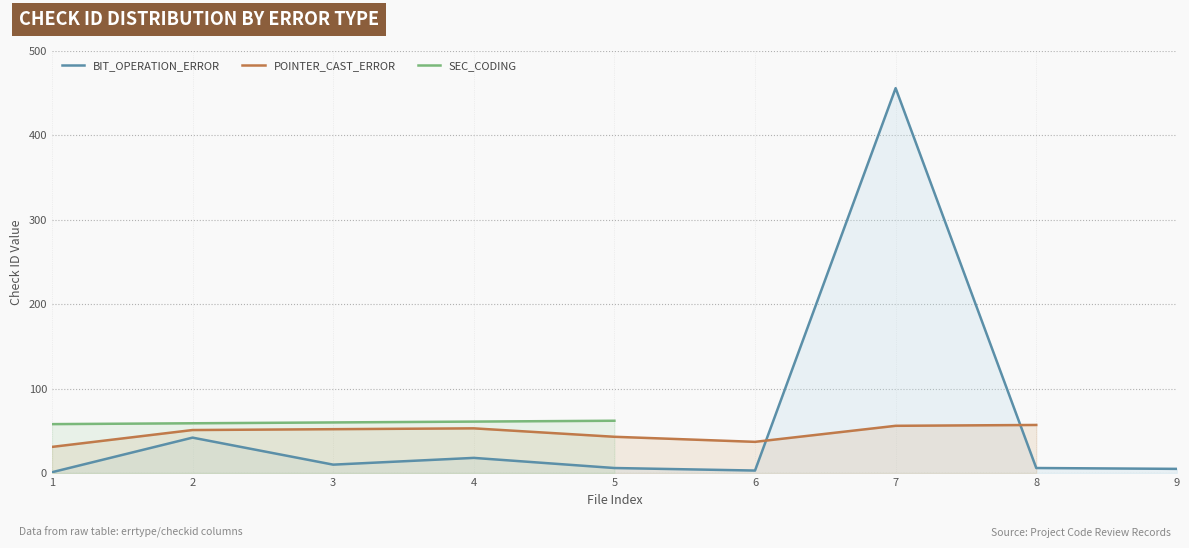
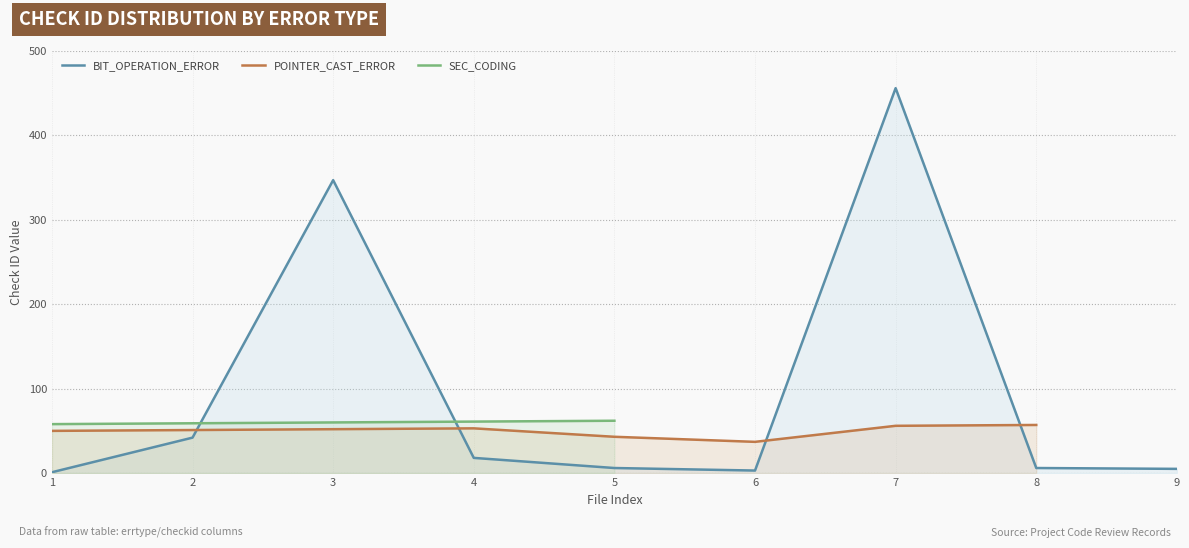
  {
    "BIT_OPERATION_ERROR": {
      "1": 0,
      "2": 40,
-     "3": 10,
+     "3": 350,
      "4": 20,
      "5": 10,
      "6": 0,
      "7": 460,
      "8": 10,
      "9": 10
    },
    "POINTER_CAST_ERROR": {
-     "1": 30,
+     "1": 50,
      "2": 50,
      "3": 50,
      "4": 50,
      "5": 40,
      "6": 40,
      "7": 60,
      "8": 60
    },
    "SEC_CODING": {
      "1": 60,
      "2": 60,
      "3": 60,
      "4": 60,
      "5": 60
    }
  }
